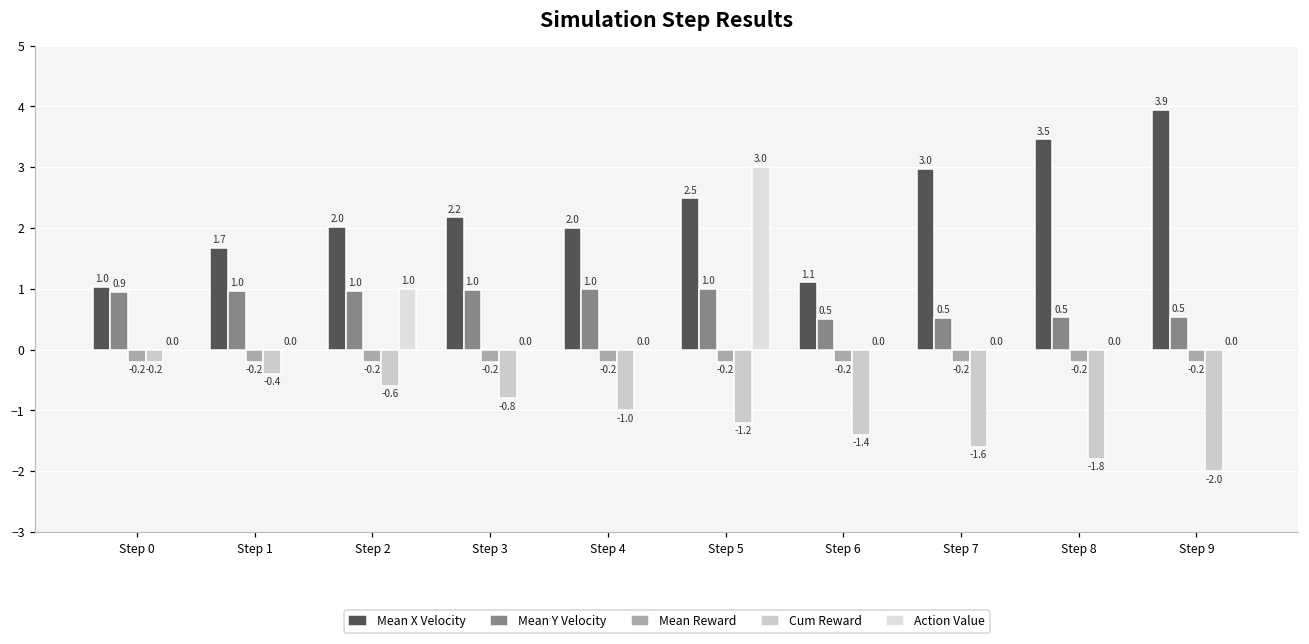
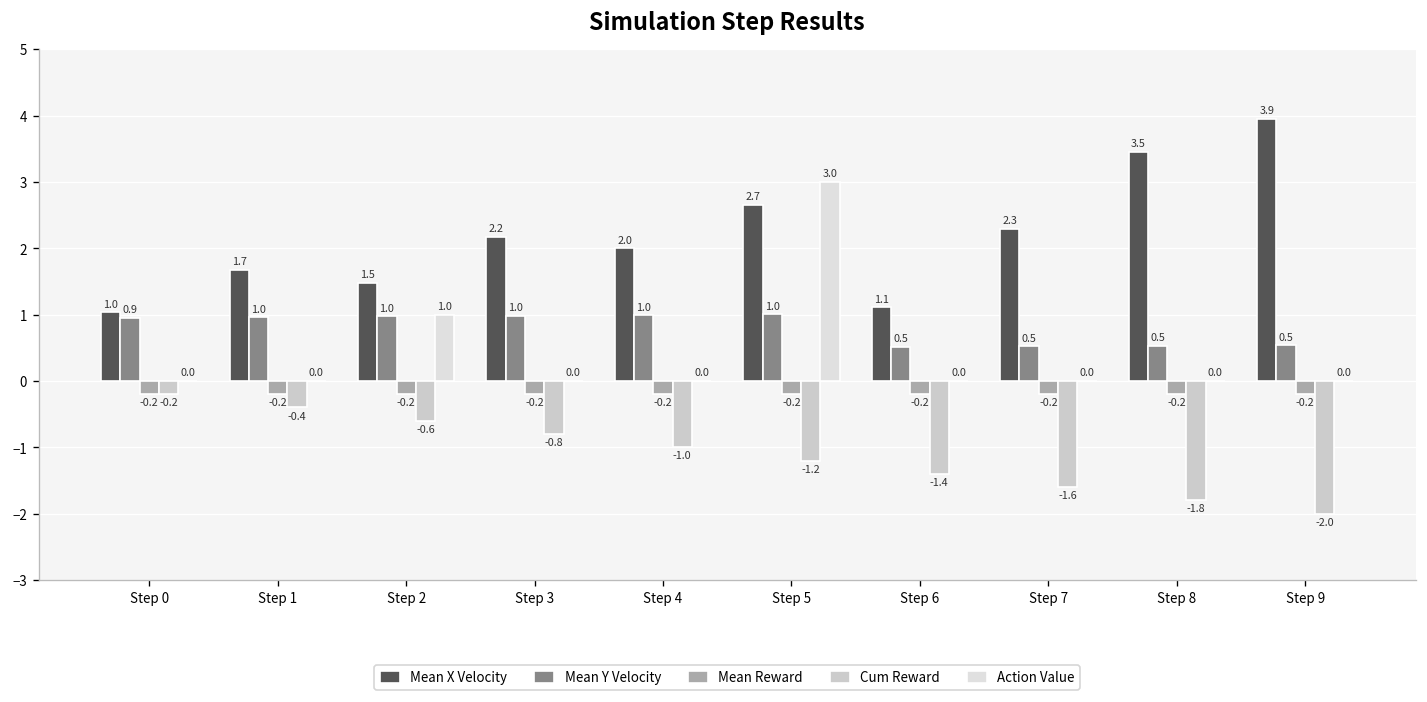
  {
    "Mean X Velocity": {
      "Step 0": 1.0,
      "Step 1": 1.7,
-     "Step 2": 2.0,
+     "Step 2": 1.5,
      "Step 3": 2.2,
      "Step 4": 2.0,
-     "Step 5": 2.5,
+     "Step 5": 2.7,
      "Step 6": 1.1,
-     "Step 7": 3.0,
+     "Step 7": 2.3,
      "Step 8": 3.5,
      "Step 9": 3.9
    }
  }
